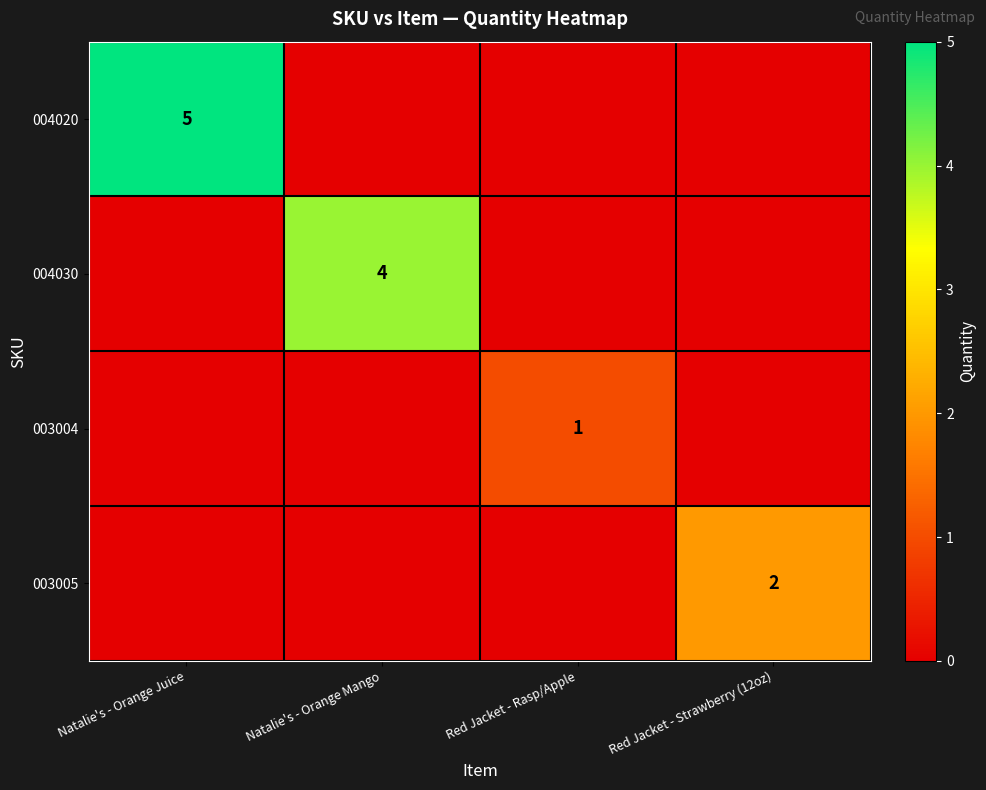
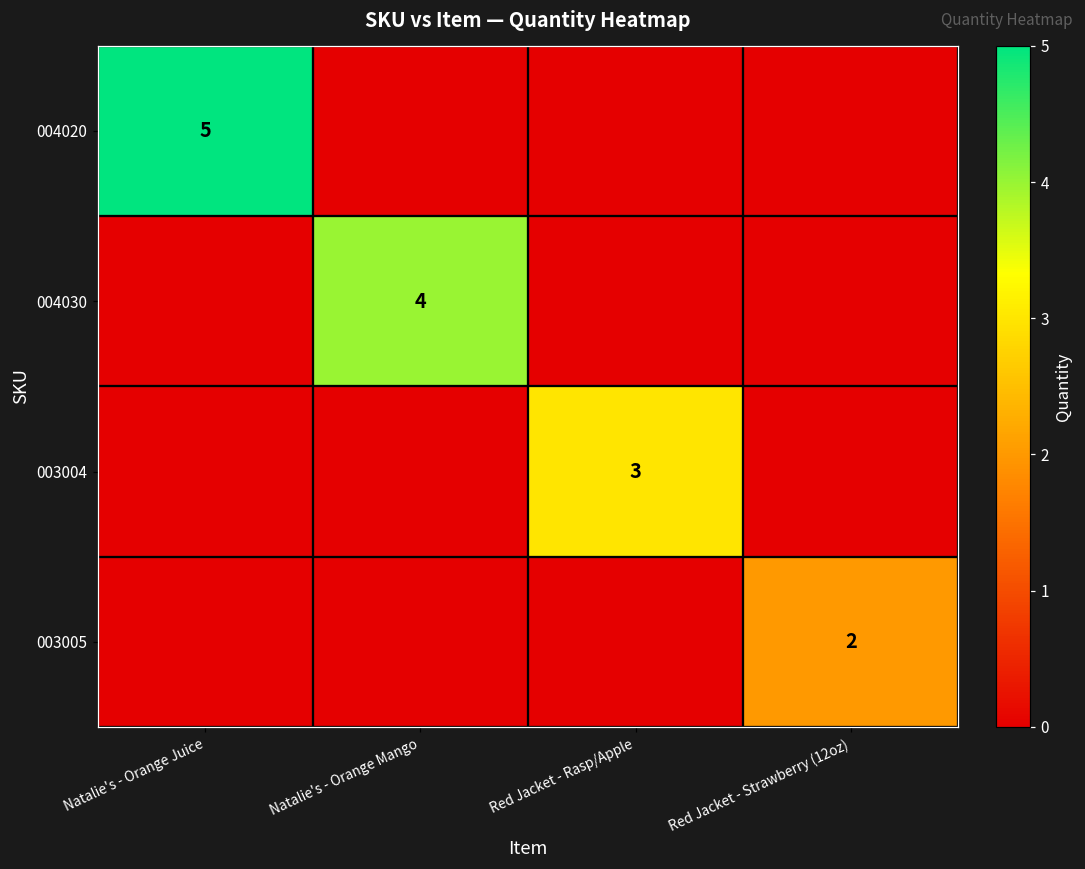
  {
    "004020": {
      "Natalie's - Orange Juice": 5
    },
    "004030": {
      "Natalie's - Orange Mango": 4
    },
    "003004": {
-     "Red Jacket - Rasp/Apple": 1
+     "Red Jacket - Rasp/Apple": 3
    },
    "003005": {
      "Red Jacket - Strawberry (12oz)": 2
    }
  }
